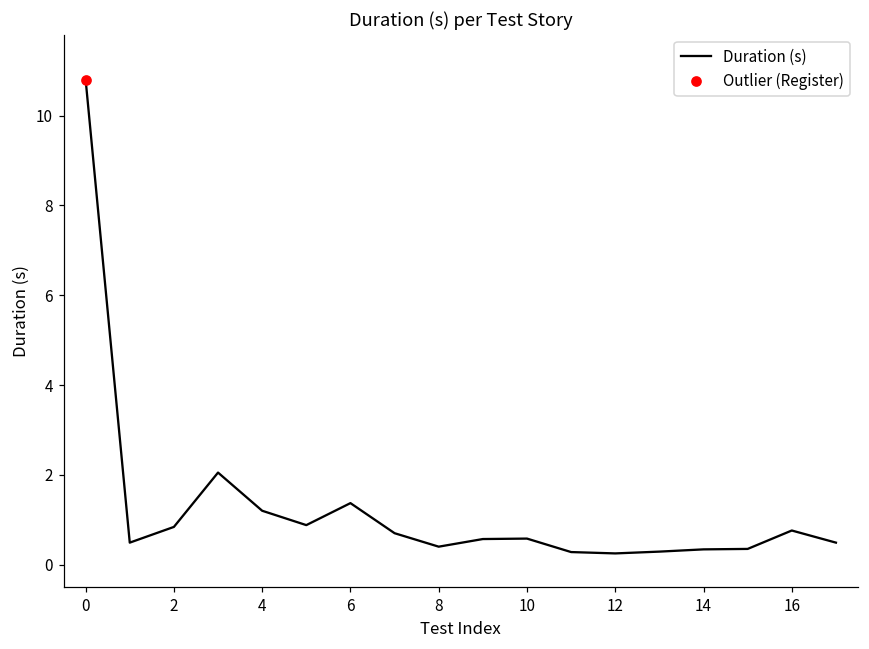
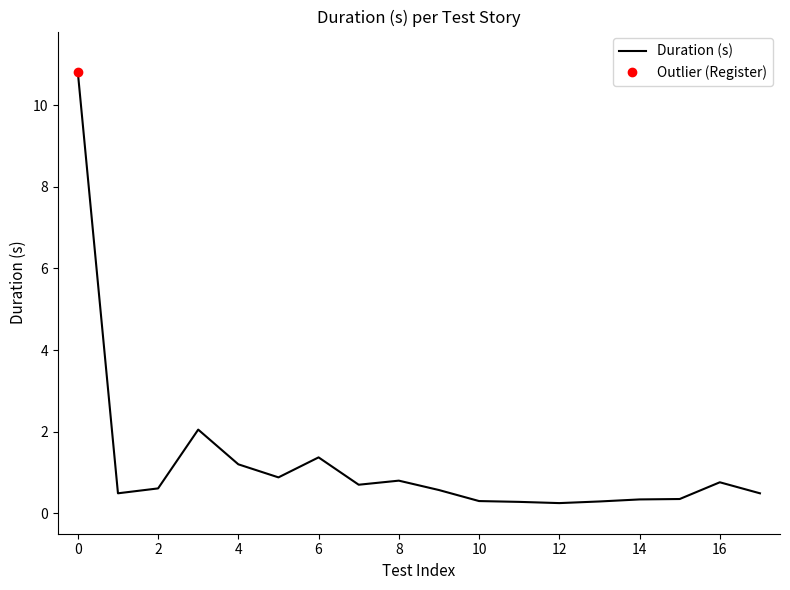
  {
    "Duration (s)": {
-     "2": 0.8,
+     "2": 0.6,
      "4": 1.2,
      "6": 1.4,
-     "8": 0.4,
-     "10": 0.6,
+     "8": 0.8,
+     "10": 0.3,
      "12": 0.3,
      "14": 0.3,
      "16": 0.8
    }
  }
